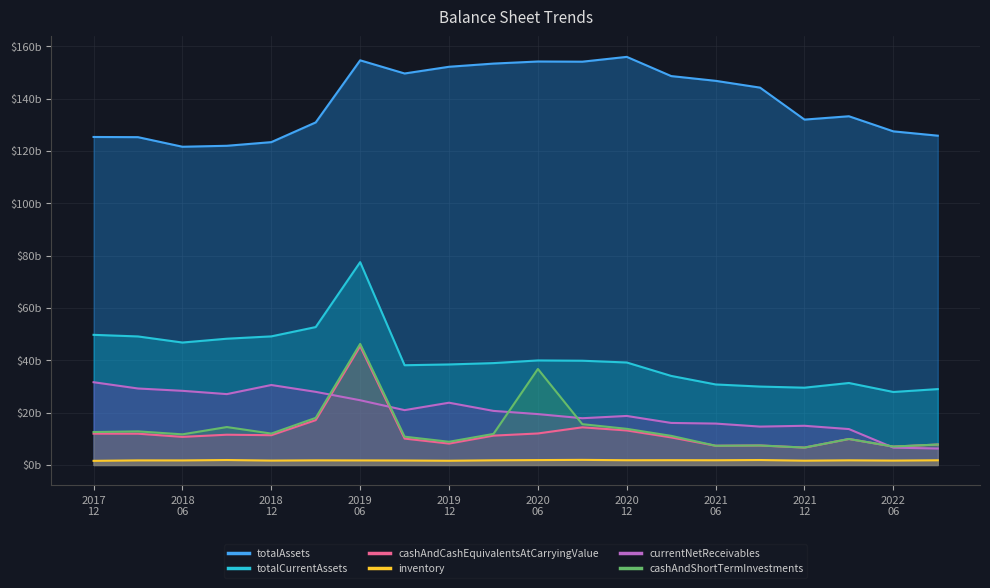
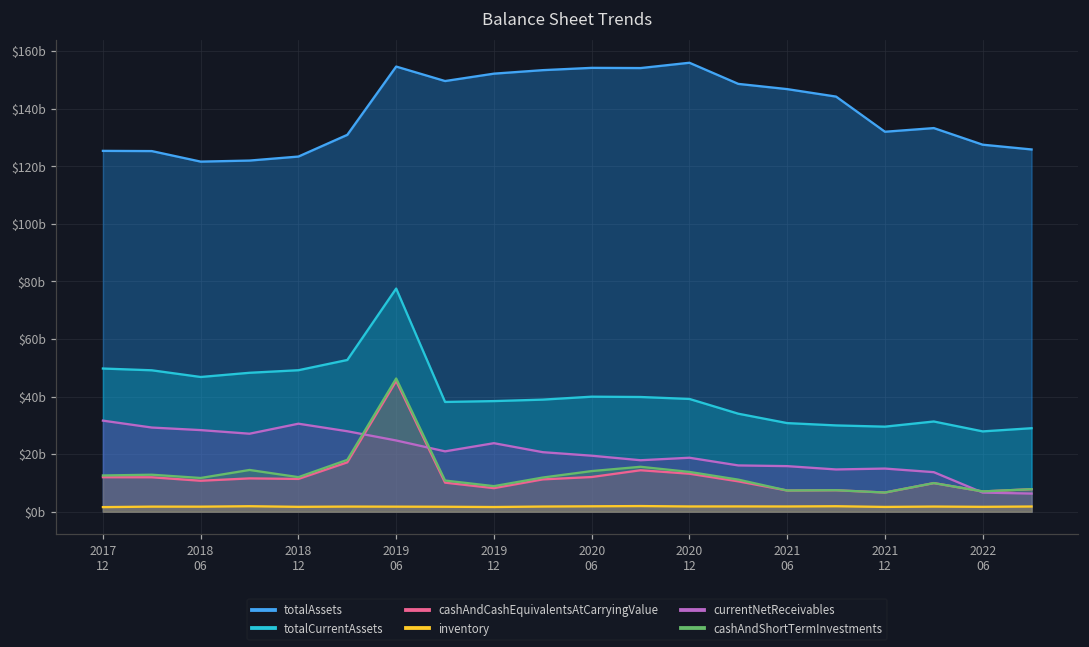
  {
    "inventory": {
      "2017 12": "$2b",
      "2018 06": "$2b",
      "2018 12": "$2b",
      "2019 06": "$2b",
      "2019 12": "$2b",
      "2020 06": "$2b",
      "2020 12": "$2b",
      "2021 06": "$2b",
      "2021 12": "$2b",
      "2022 06": "$2b"
    },
    "cashAndShortTermInvestments": {
-     "2020 06": "$37b"
+     "2020 06": "$14b"
    }
  }
